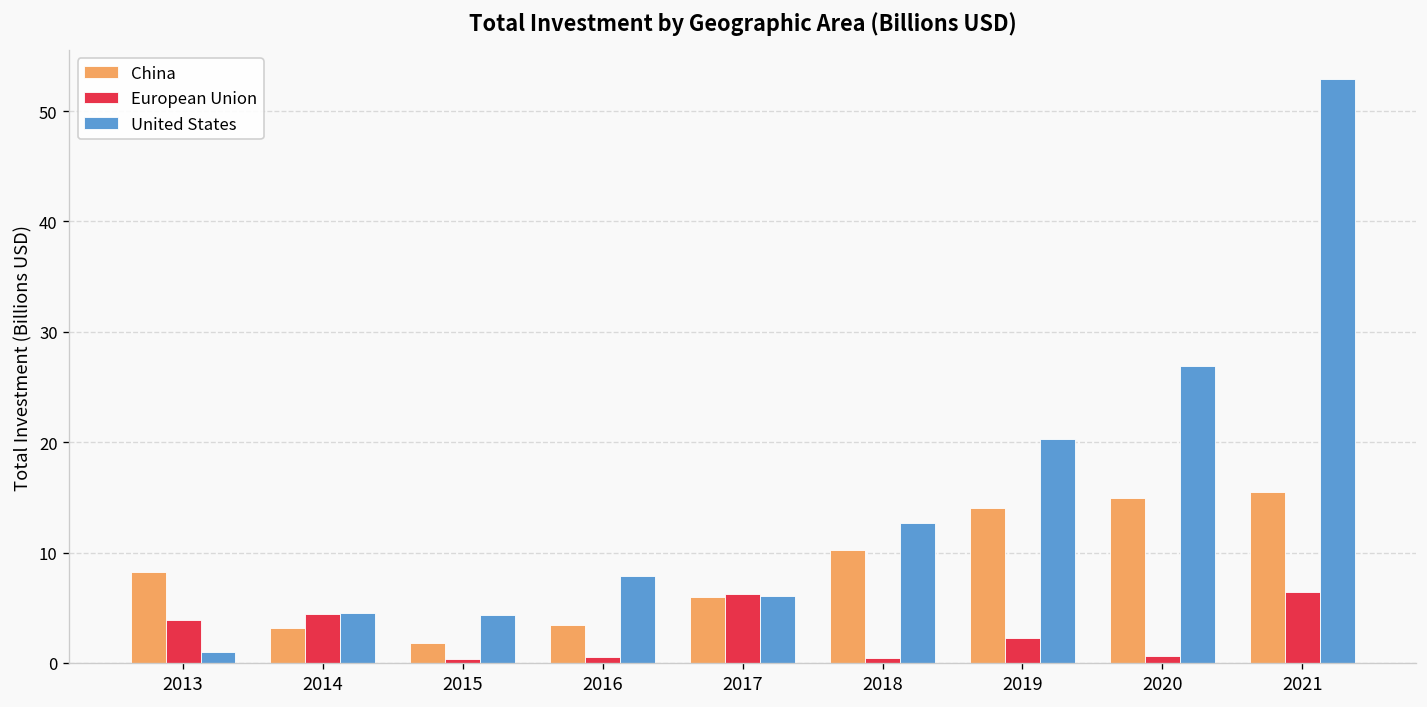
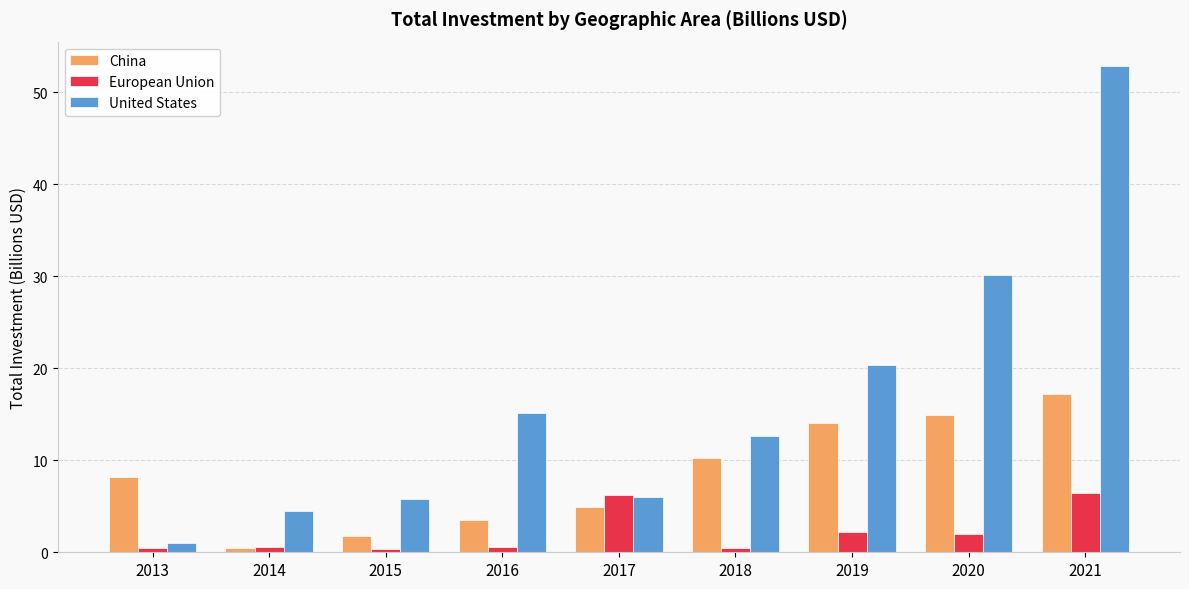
  {
    "China": {
      "2013": 8,
-     "2014": 3,
+     "2014": 0,
      "2015": 2,
      "2016": 3,
-     "2017": 6,
+     "2017": 5,
      "2018": 10,
      "2019": 14,
      "2020": 15,
-     "2021": 15
+     "2021": 17
    },
    "European Union": {
-     "2013": 4,
-     "2014": 4,
+     "2013": 0,
+     "2014": 1,
      "2015": 0,
      "2016": 1,
      "2017": 6,
      "2018": 0,
      "2019": 2,
-     "2020": 1,
+     "2020": 2,
      "2021": 6
    },
    "United States": {
      "2013": 1,
      "2014": 5,
-     "2015": 4,
-     "2016": 8,
+     "2015": 6,
+     "2016": 15,
      "2017": 6,
      "2018": 13,
      "2019": 20,
-     "2020": 27,
+     "2020": 30,
      "2021": 53
    }
  }
